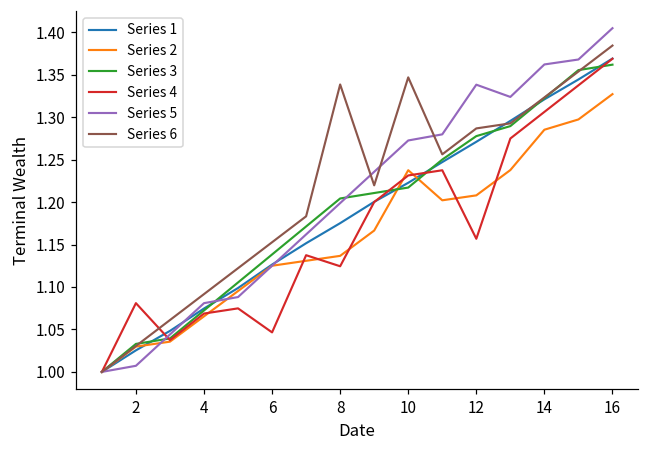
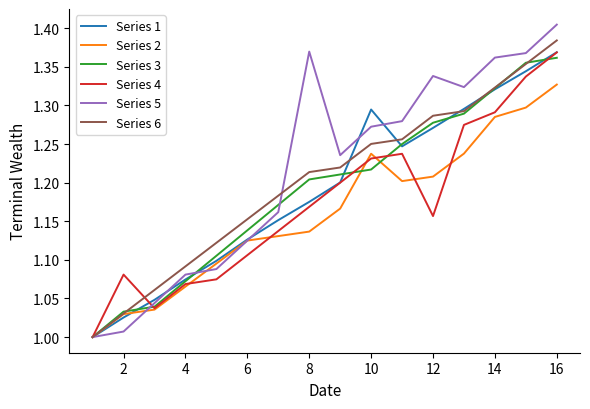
  {
    "Series 1": {
      "2": 1.03,
      "8": 1.18,
-     "10": 1.22,
+     "10": 1.29,
      "12": 1.27
    },
    "Series 2": {
      "4": 1.07,
      "8": 1.14,
      "10": 1.24,
      "12": 1.21,
      "14": 1.29,
      "16": 1.33
    },
    "Series 3": {
      "6": 1.14,
      "8": 1.20,
      "10": 1.22,
      "12": 1.28,
      "16": 1.36
    },
    "Series 4": {
      "2": 1.08,
      "4": 1.07,
-     "6": 1.05,
-     "8": 1.12,
+     "6": 1.11,
+     "8": 1.17,
      "10": 1.23,
      "12": 1.16,
-     "14": 1.31
+     "14": 1.29
    },
    "Series 5": {
      "2": 1.01,
      "4": 1.08,
-     "8": 1.20,
+     "8": 1.37,
      "10": 1.27,
      "12": 1.34,
      "14": 1.36,
      "16": 1.40
    },
    "Series 6": {
      "4": 1.09,
      "6": 1.15,
-     "8": 1.34,
-     "10": 1.35,
+     "8": 1.21,
+     "10": 1.25,
      "12": 1.29,
      "16": 1.38
    }
  }
